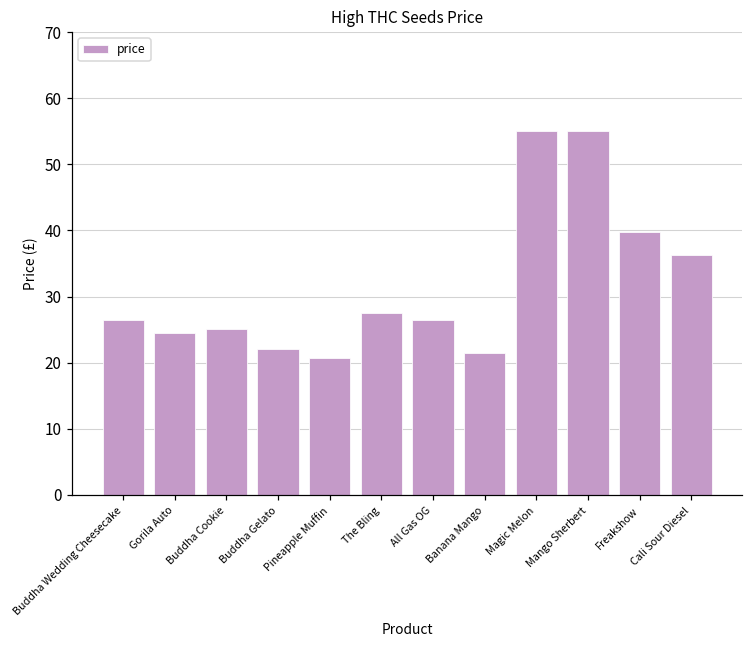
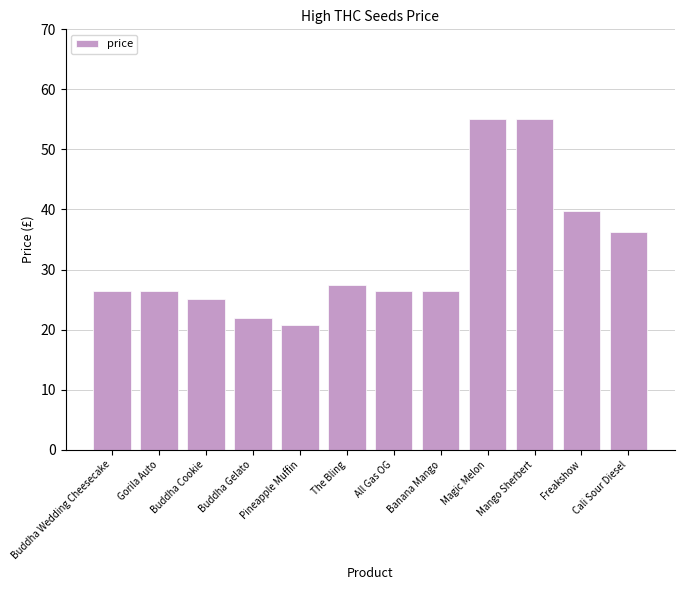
  {
    "Buddha Wedding Cheesecake": 26,
-   "Gorila Auto": 25,
+   "Gorila Auto": 26,
    "Buddha Cookie": 25,
    "Buddha Gelato": 22,
    "Pineapple Muffin": 21,
    "The Bling": 28,
    "All Gas OG": 26,
-   "Banana Mango": 22,
+   "Banana Mango": 26,
    "Magic Melon": 55,
    "Mango Sherbert": 55,
    "Freakshow": 40,
    "Cali Sour Diesel": 36
  }
